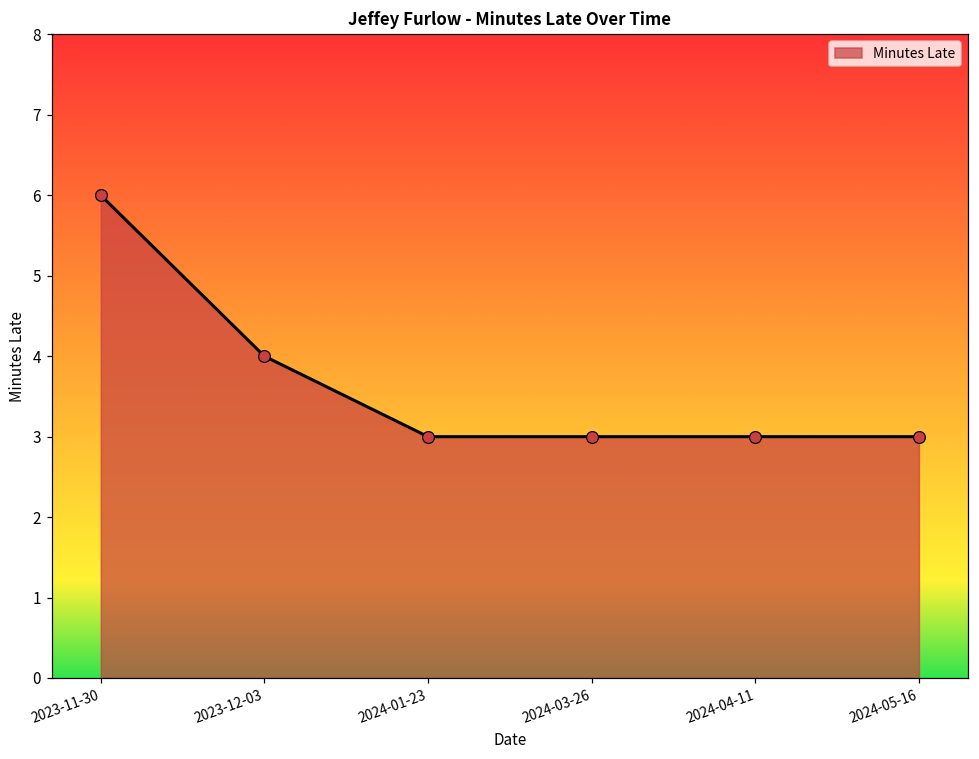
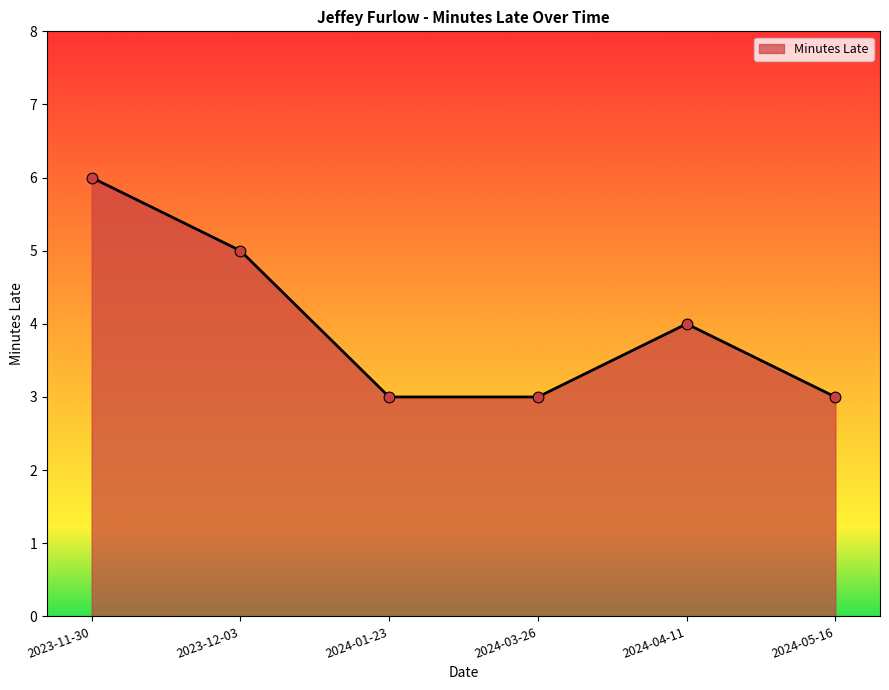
  {
    "2023-11-30": 6,
-   "2023-12-03": 4,
+   "2023-12-03": 5,
    "2024-01-23": 3,
    "2024-03-26": 3,
-   "2024-04-11": 3,
+   "2024-04-11": 4,
    "2024-05-16": 3
  }
